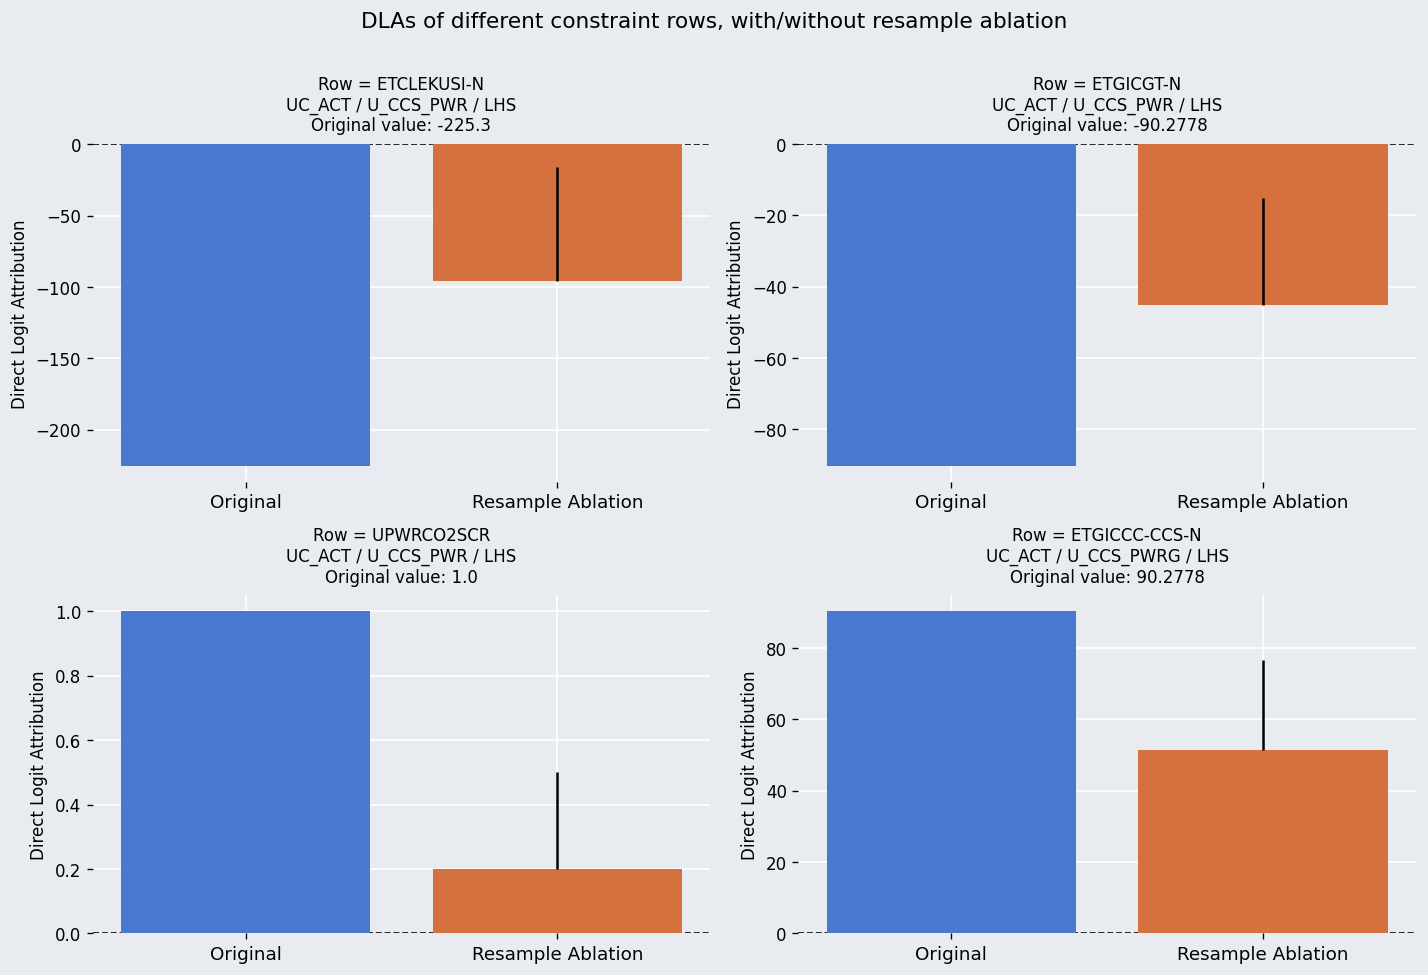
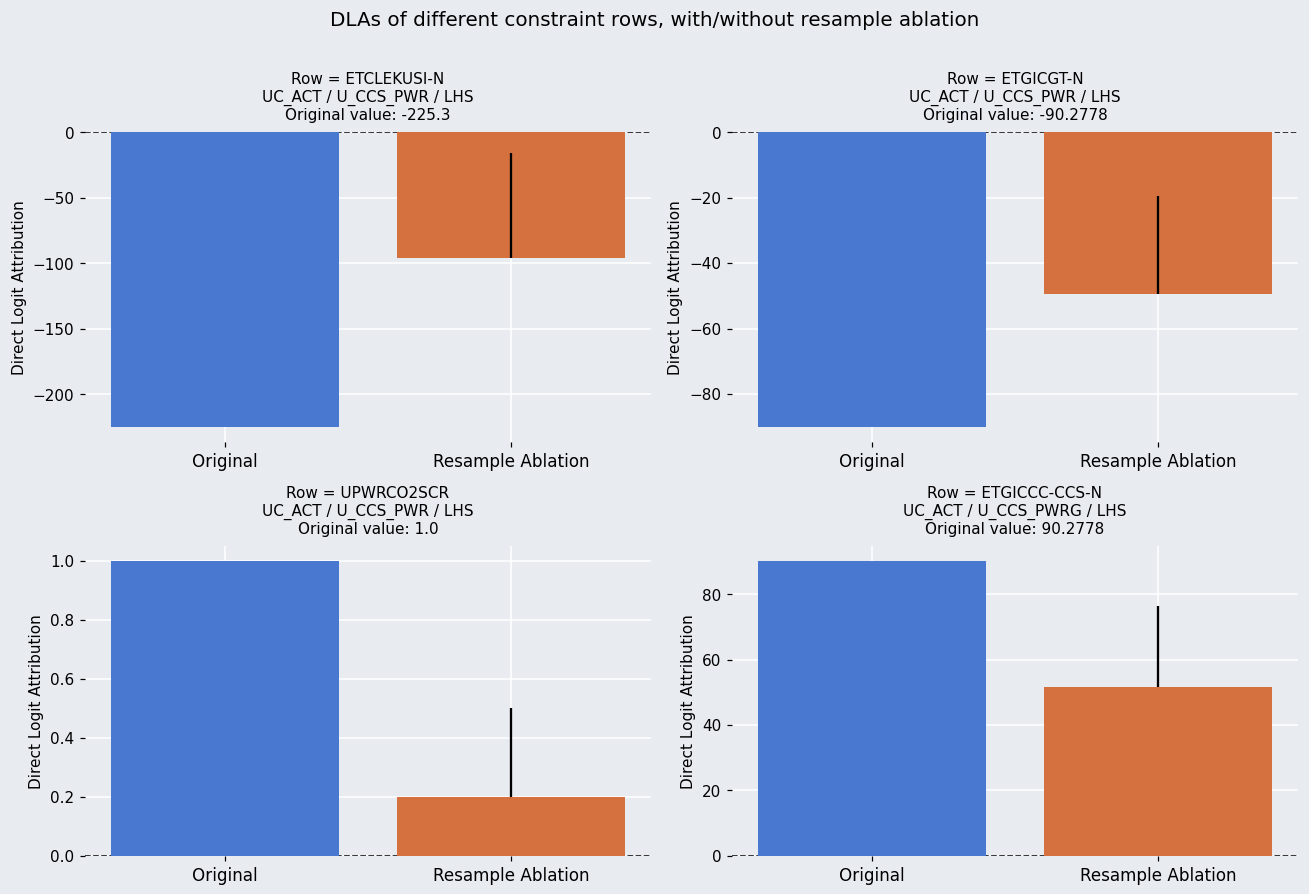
  {
    "Row = ETCLEKUSI-N UC_ACT / U_CCS_PWR / LHS Original value: -225.3": {
      "Original": -225,
      "Resample Ablation": -96
    },
    "Row = ETGICGT-N UC_ACT / U_CCS_PWR / LHS Original value: -90.2778": {
      "Original": -90,
-     "Resample Ablation": -45
+     "Resample Ablation": -49
    },
    "Row = UPWRCO2SCR UC_ACT / U_CCS_PWR / LHS Original value: 1.0": {
      "Original": 1.00,
      "Resample Ablation": 0.20
    },
    "Row = ETGICCC-CCS-N UC_ACT / U_CCS_PWRG / LHS Original value: 90.2778": {
      "Original": 90,
      "Resample Ablation": 52
    }
  }
